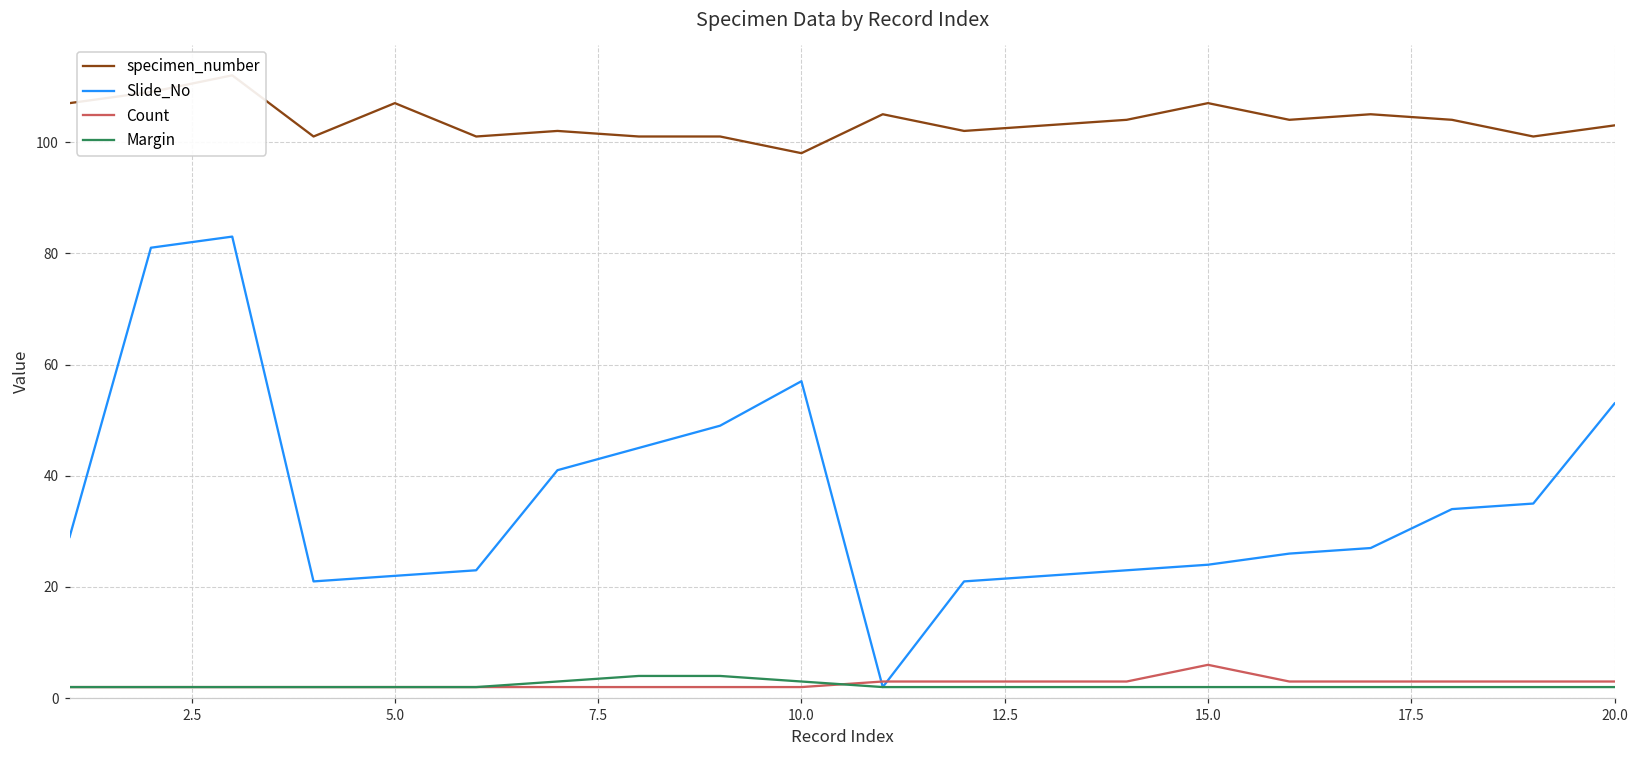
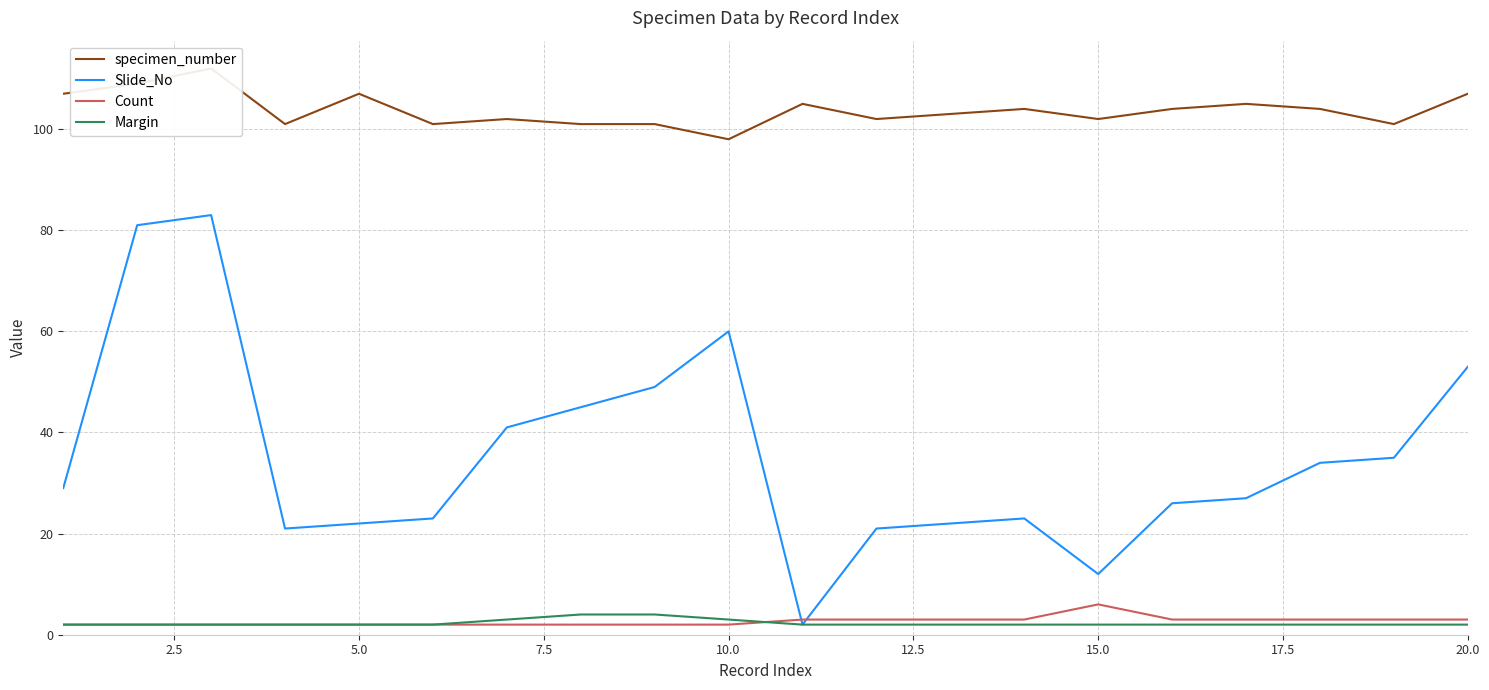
  {
    "specimen_number": {
      "5.0": 107,
      "10.0": 98,
-     "15.0": 107,
-     "20.0": 103
+     "15.0": 102,
+     "20.0": 107
    },
    "Slide_No": {
      "5.0": 22,
-     "10.0": 57,
-     "15.0": 24,
+     "10.0": 60,
+     "15.0": 12,
      "20.0": 53
    },
    "Count": {
      "10.0": 2,
      "15.0": 6,
      "20.0": 3
    },
    "Margin": {
      "10.0": 3,
      "15.0": 2,
      "20.0": 2
    }
  }
